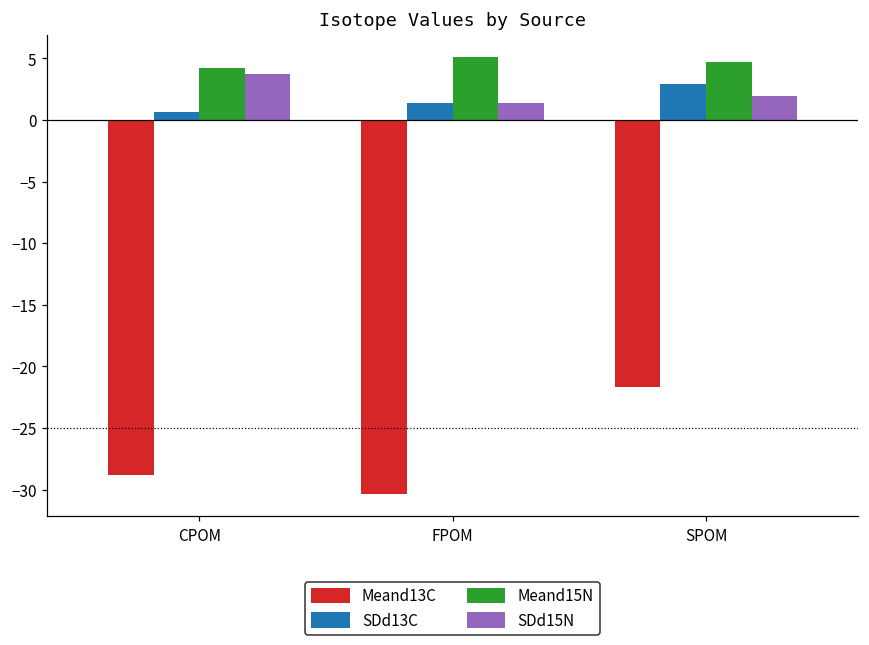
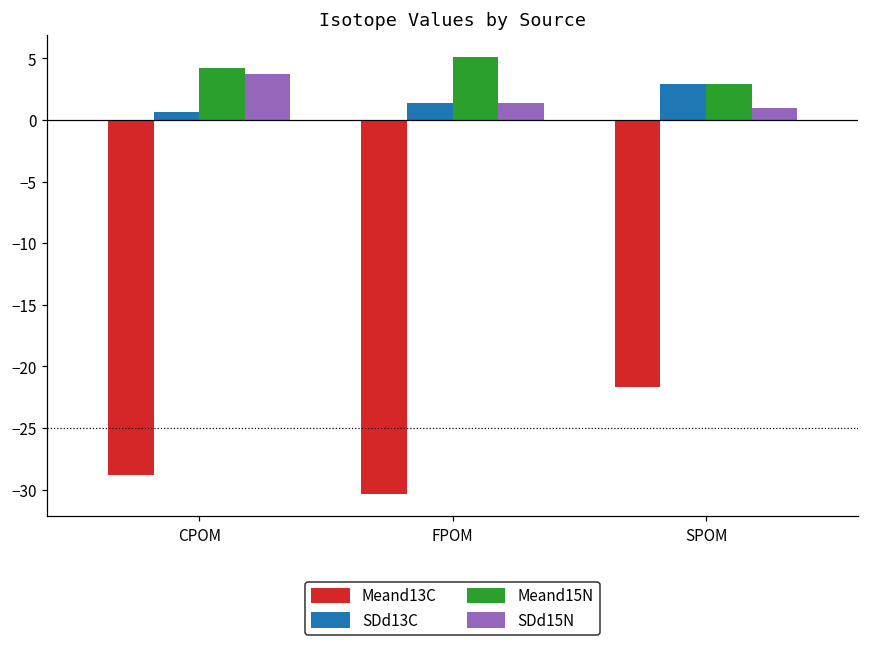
  {
    "Meand13C": {
      "CPOM": -28.9,
      "FPOM": -30.4,
      "SPOM": -21.7
    },
    "SDd13C": {
      "CPOM": 0.7,
      "FPOM": 1.4,
      "SPOM": 3.0
    },
    "Meand15N": {
      "CPOM": 4.2,
      "FPOM": 5.1,
-     "SPOM": 4.7
+     "SPOM": 3.0
    },
    "SDd15N": {
      "CPOM": 3.8,
      "FPOM": 1.4,
-     "SPOM": 1.9
+     "SPOM": 1.0
    }
  }
